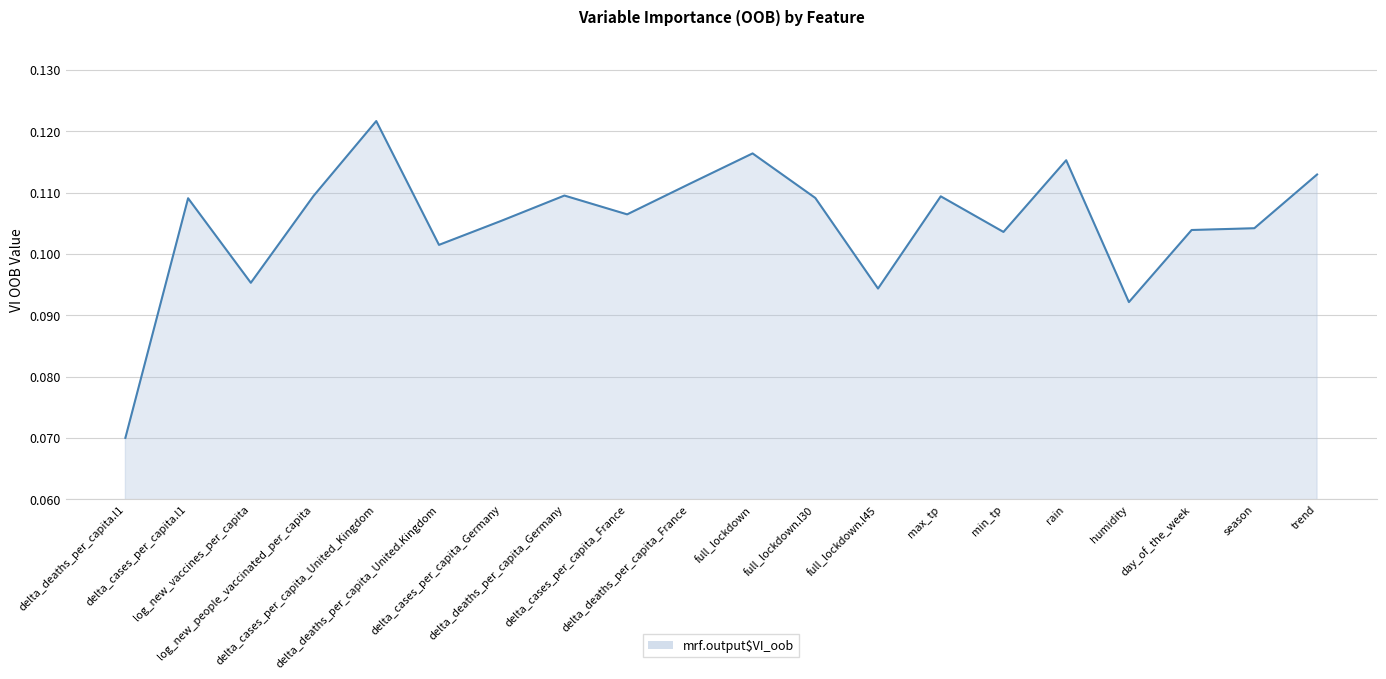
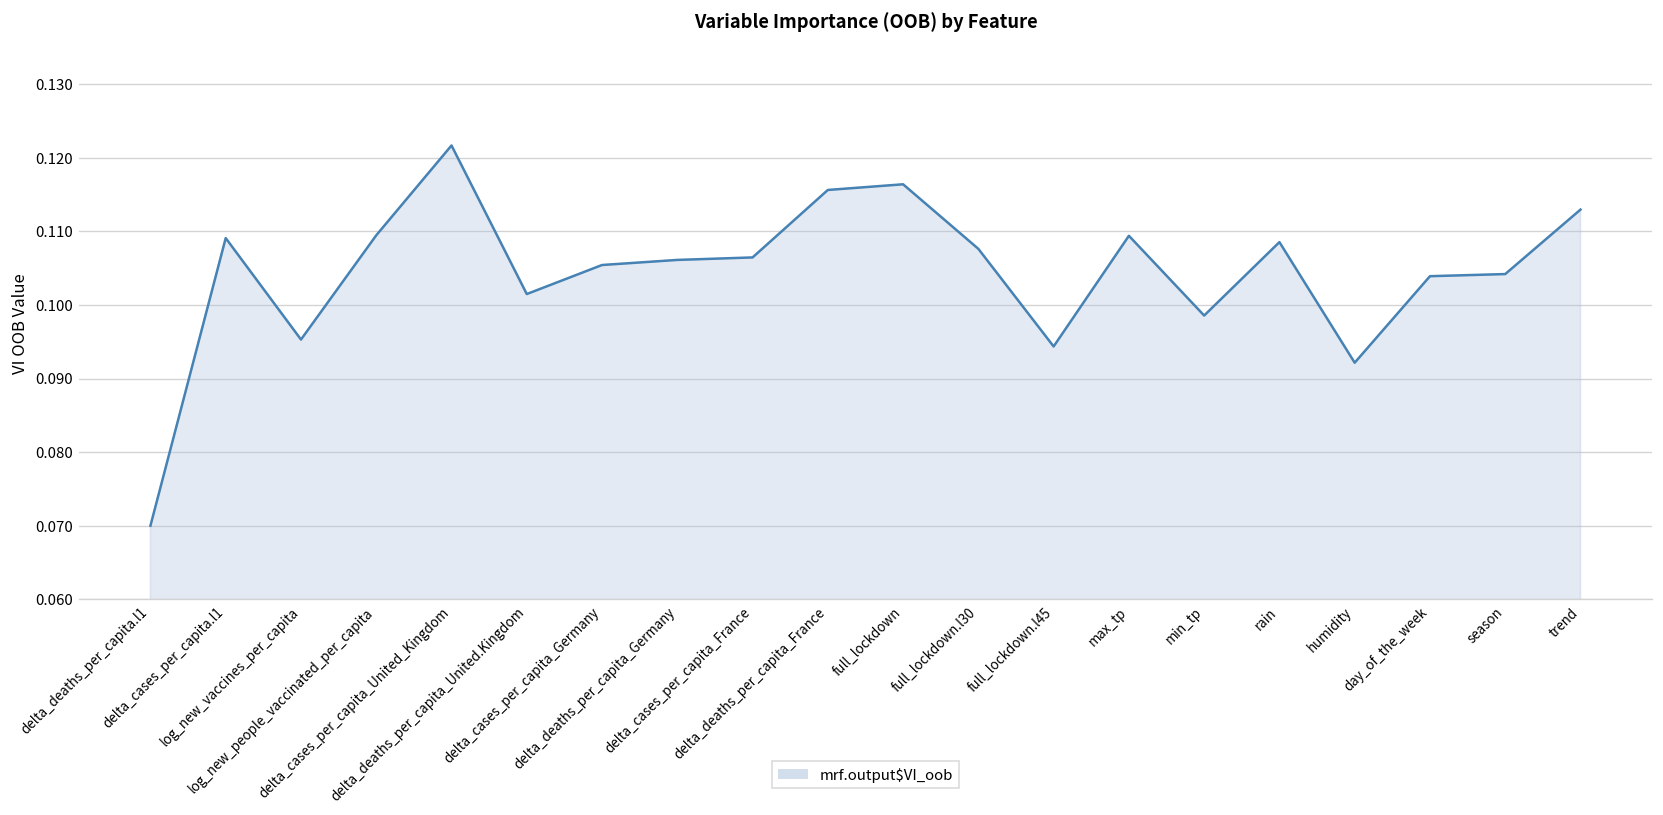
  {
    "delta_deaths_per_capita.l1": 0.070,
    "delta_cases_per_capita.l1": 0.109,
    "log_new_vaccines_per_capita": 0.095,
    "log_new_people_vaccinated_per_capita": 0.109,
    "delta_cases_per_capita_United_Kingdom": 0.122,
    "delta_deaths_per_capita_United.Kingdom": 0.101,
    "delta_cases_per_capita_Germany": 0.105,
-   "delta_deaths_per_capita_Germany": 0.110,
+   "delta_deaths_per_capita_Germany": 0.106,
    "delta_cases_per_capita_France": 0.106,
-   "delta_deaths_per_capita_France": 0.111,
+   "delta_deaths_per_capita_France": 0.116,
    "full_lockdown": 0.116,
-   "full_lockdown.l30": 0.109,
+   "full_lockdown.l30": 0.108,
    "full_lockdown.l45": 0.094,
    "max_tp": 0.109,
-   "min_tp": 0.104,
-   "rain": 0.115,
+   "min_tp": 0.099,
+   "rain": 0.109,
    "humidity": 0.092,
    "day_of_the_week": 0.104,
    "season": 0.104,
    "trend": 0.113
  }
